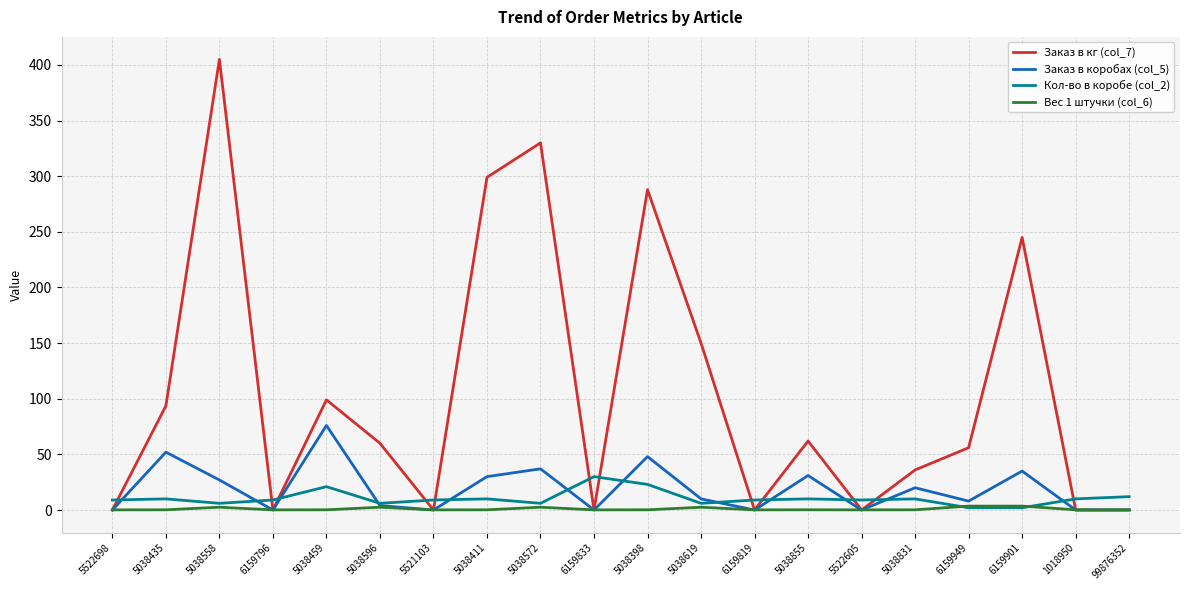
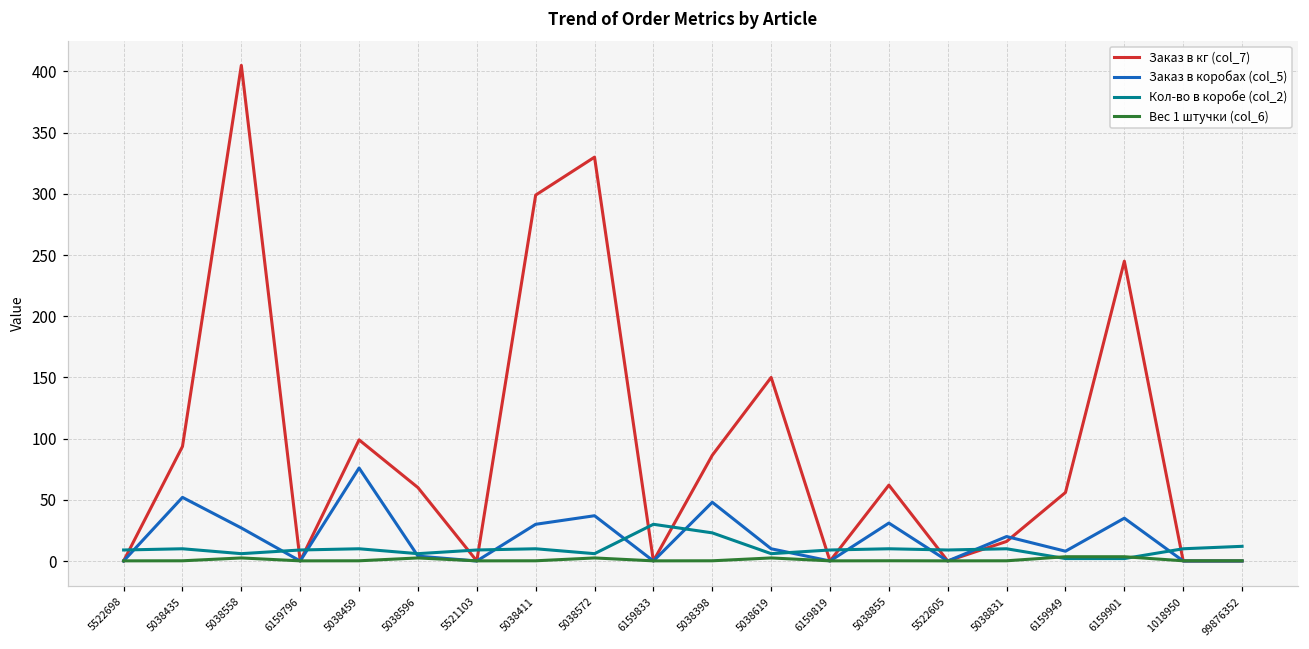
  {
    "Заказ в кг (col_7)": {
      "5038435": 94,
      "5038558": 405,
      "5038459": 99,
      "5038596": 60,
      "5038411": 299,
      "5038572": 330,
-     "5038398": 288,
+     "5038398": 86,
      "5038619": 150,
      "5038855": 62,
-     "5038831": 36,
+     "5038831": 16,
      "6159949": 56,
      "6159901": 245
    },
    "Заказ в коробах (col_5)": {
      "5038435": 52,
      "5038558": 27,
      "5038459": 76,
      "5038411": 30,
      "5038572": 37,
      "5038398": 48,
      "5038619": 10,
      "5038855": 31,
      "5038831": 20,
      "6159949": 8,
      "6159901": 35
    },
    "Кол-во в коробе (col_2)": {
      "5522698": 9,
      "5038435": 10,
      "5038558": 6,
      "6159796": 9,
-     "5038459": 21,
+     "5038459": 10,
      "5521103": 9,
      "5038411": 10,
      "5038572": 6,
      "6159833": 30,
      "5038398": 23,
      "5038619": 6,
      "6159819": 9,
      "5038855": 10,
      "5522605": 9,
      "5038831": 10,
      "1018950": 10,
      "99876352": 12
    },
    "Вес 1 штучки (col_6)": {
      "5038435": 0,
      "5038558": 3,
      "5038459": 0,
      "5038411": 0,
      "5038572": 3,
      "5038398": 0,
      "5038619": 3,
      "5038855": 0,
      "5038831": 0
    }
  }
